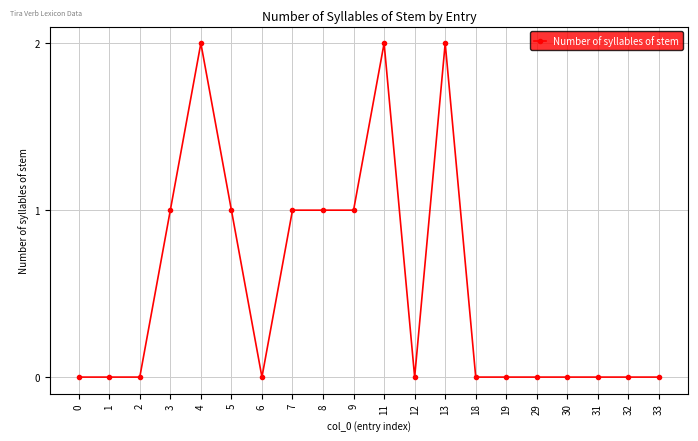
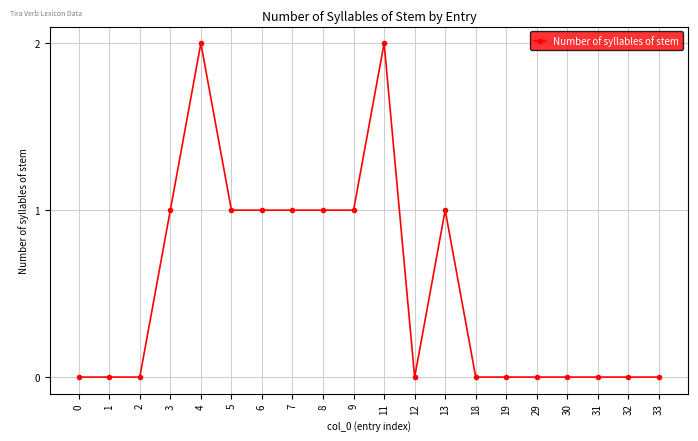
  {
    "0": 0,
    "1": 0,
    "2": 0,
    "3": 1,
    "4": 2,
    "5": 1,
-   "6": 0,
+   "6": 1,
    "7": 1,
    "8": 1,
    "9": 1,
    "11": 2,
    "12": 0,
-   "13": 2,
+   "13": 1,
    "18": 0,
    "19": 0,
    "29": 0,
    "30": 0,
    "31": 0,
    "32": 0,
    "33": 0
  }
